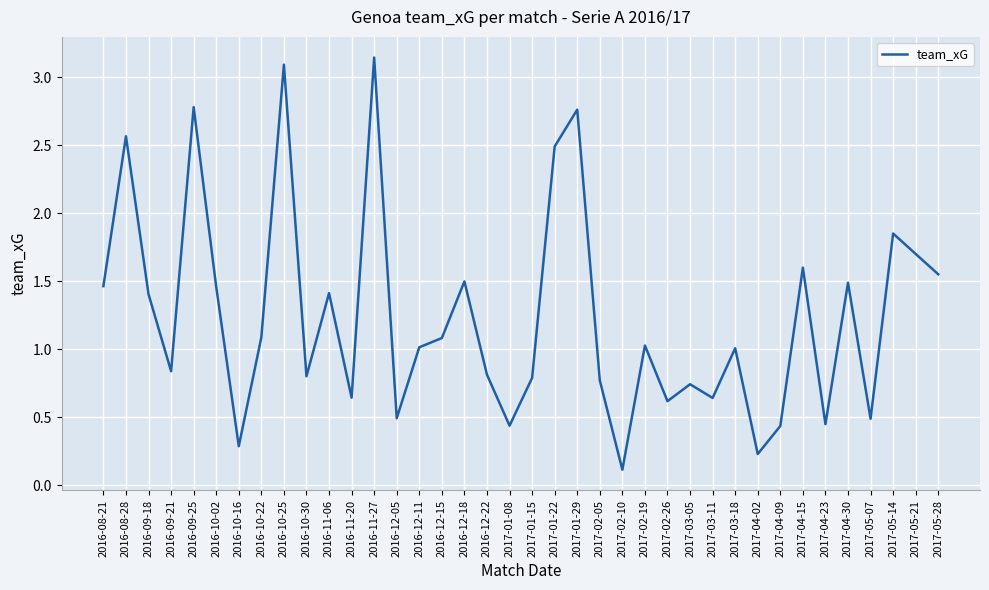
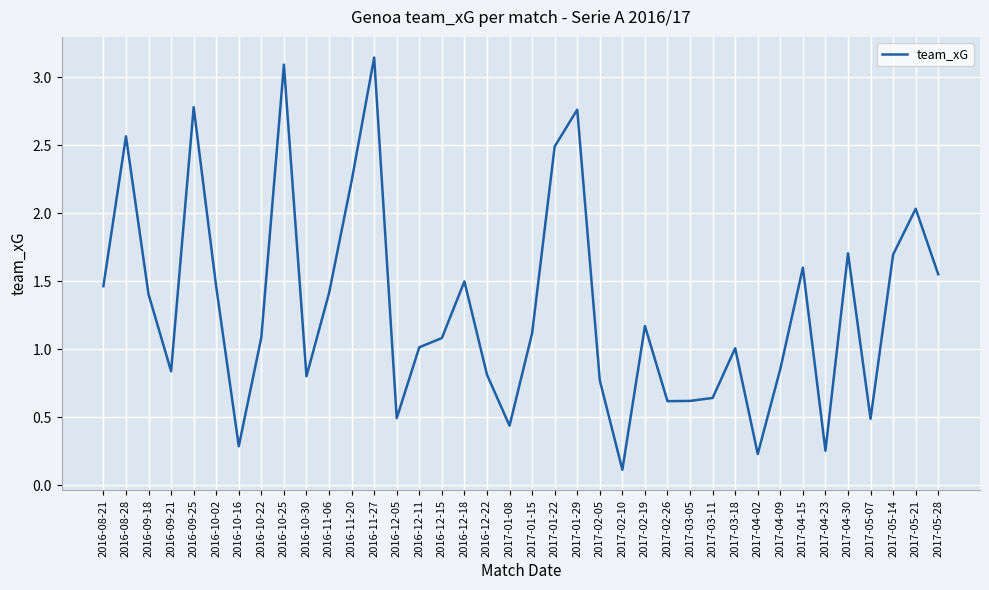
  {
    "2016-08-21": 1.46,
    "2016-08-28": 2.56,
    "2016-09-18": 1.40,
    "2016-09-21": 0.84,
    "2016-09-25": 2.78,
    "2016-10-02": 1.46,
    "2016-10-16": 0.29,
    "2016-10-22": 1.09,
    "2016-10-25": 3.09,
    "2016-10-30": 0.80,
    "2016-11-06": 1.41,
-   "2016-11-20": 0.64,
+   "2016-11-20": 2.24,
    "2016-11-27": 3.14,
    "2016-12-05": 0.49,
    "2016-12-11": 1.01,
    "2016-12-15": 1.08,
    "2016-12-18": 1.50,
    "2016-12-22": 0.81,
    "2017-01-08": 0.44,
-   "2017-01-15": 0.79,
+   "2017-01-15": 1.12,
    "2017-01-22": 2.49,
    "2017-01-29": 2.76,
    "2017-02-05": 0.77,
    "2017-02-10": 0.12,
-   "2017-02-19": 1.03,
+   "2017-02-19": 1.17,
    "2017-02-26": 0.62,
-   "2017-03-05": 0.74,
+   "2017-03-05": 0.62,
    "2017-03-11": 0.64,
    "2017-03-18": 1.01,
    "2017-04-02": 0.23,
-   "2017-04-09": 0.44,
+   "2017-04-09": 0.86,
    "2017-04-15": 1.60,
-   "2017-04-23": 0.45,
-   "2017-04-30": 1.49,
+   "2017-04-23": 0.25,
+   "2017-04-30": 1.71,
    "2017-05-07": 0.49,
-   "2017-05-14": 1.85,
-   "2017-05-21": 1.70,
+   "2017-05-14": 1.70,
+   "2017-05-21": 2.03,
    "2017-05-28": 1.55
  }
